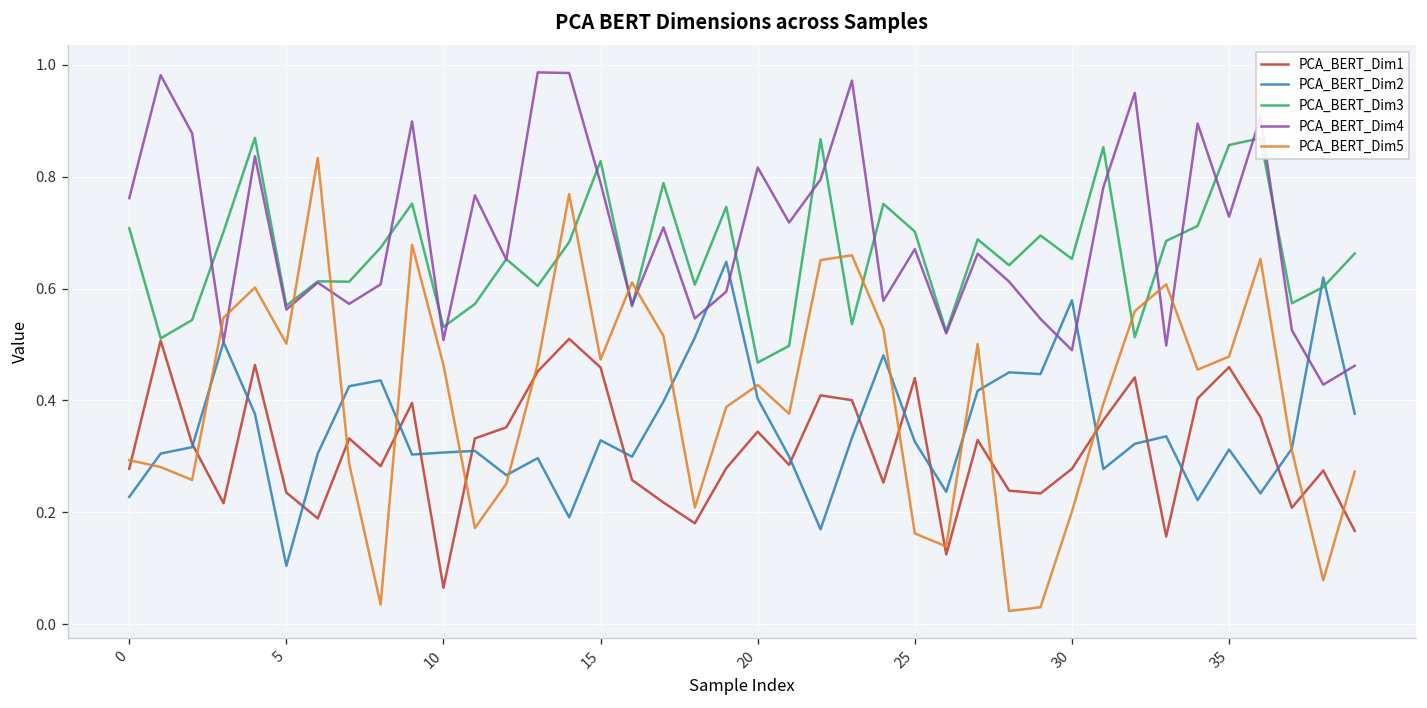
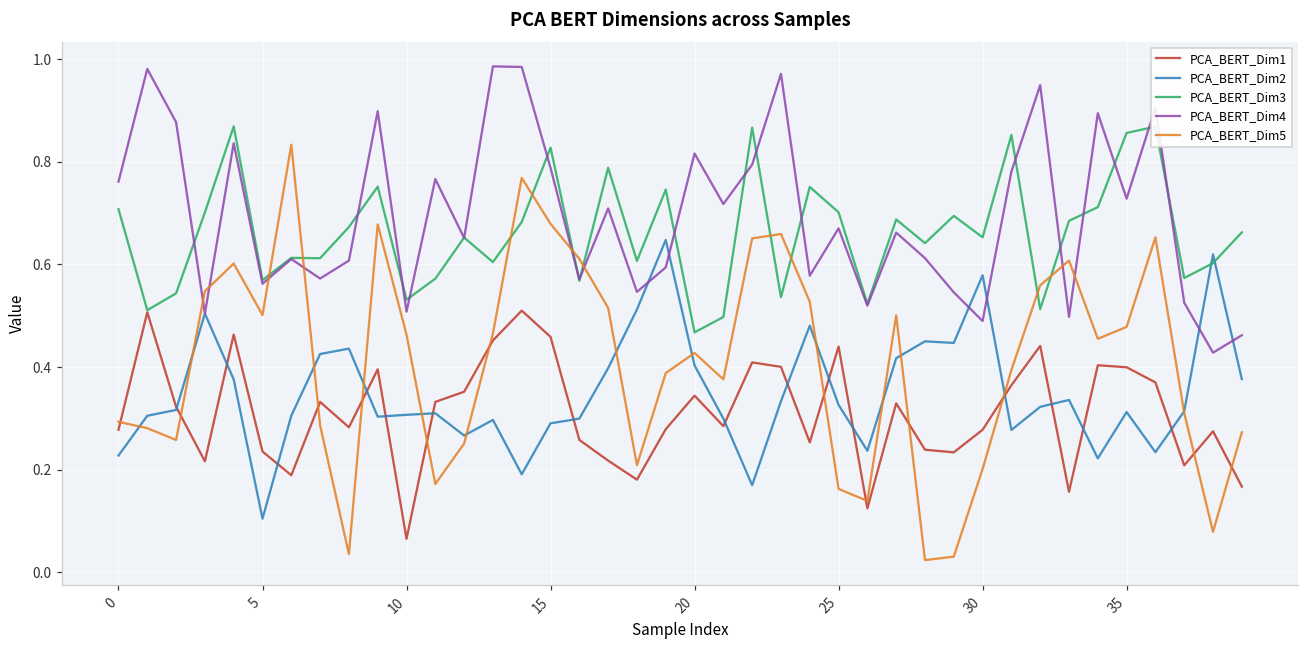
  {
    "PCA_BERT_Dim1": {
      "0": 0.28,
      "5": 0.24,
      "10": 0.06,
      "15": 0.46,
      "20": 0.34,
      "25": 0.44,
      "30": 0.28,
-     "35": 0.46
+     "35": 0.40
    },
    "PCA_BERT_Dim2": {
      "0": 0.23,
      "5": 0.10,
      "10": 0.31,
-     "15": 0.33,
+     "15": 0.29,
      "20": 0.40,
      "25": 0.33,
      "30": 0.58,
      "35": 0.31
    },
    "PCA_BERT_Dim3": {
      "0": 0.71,
      "5": 0.57,
      "10": 0.53,
      "15": 0.83,
      "20": 0.47,
      "25": 0.70,
      "30": 0.65,
      "35": 0.86
    },
    "PCA_BERT_Dim4": {
      "0": 0.76,
      "5": 0.56,
      "10": 0.51,
      "15": 0.79,
      "20": 0.82,
      "25": 0.67,
      "30": 0.49,
      "35": 0.73
    },
    "PCA_BERT_Dim5": {
      "0": 0.29,
      "5": 0.50,
      "10": 0.46,
-     "15": 0.47,
+     "15": 0.68,
      "20": 0.43,
      "25": 0.16,
      "30": 0.20,
      "35": 0.48
    }
  }
